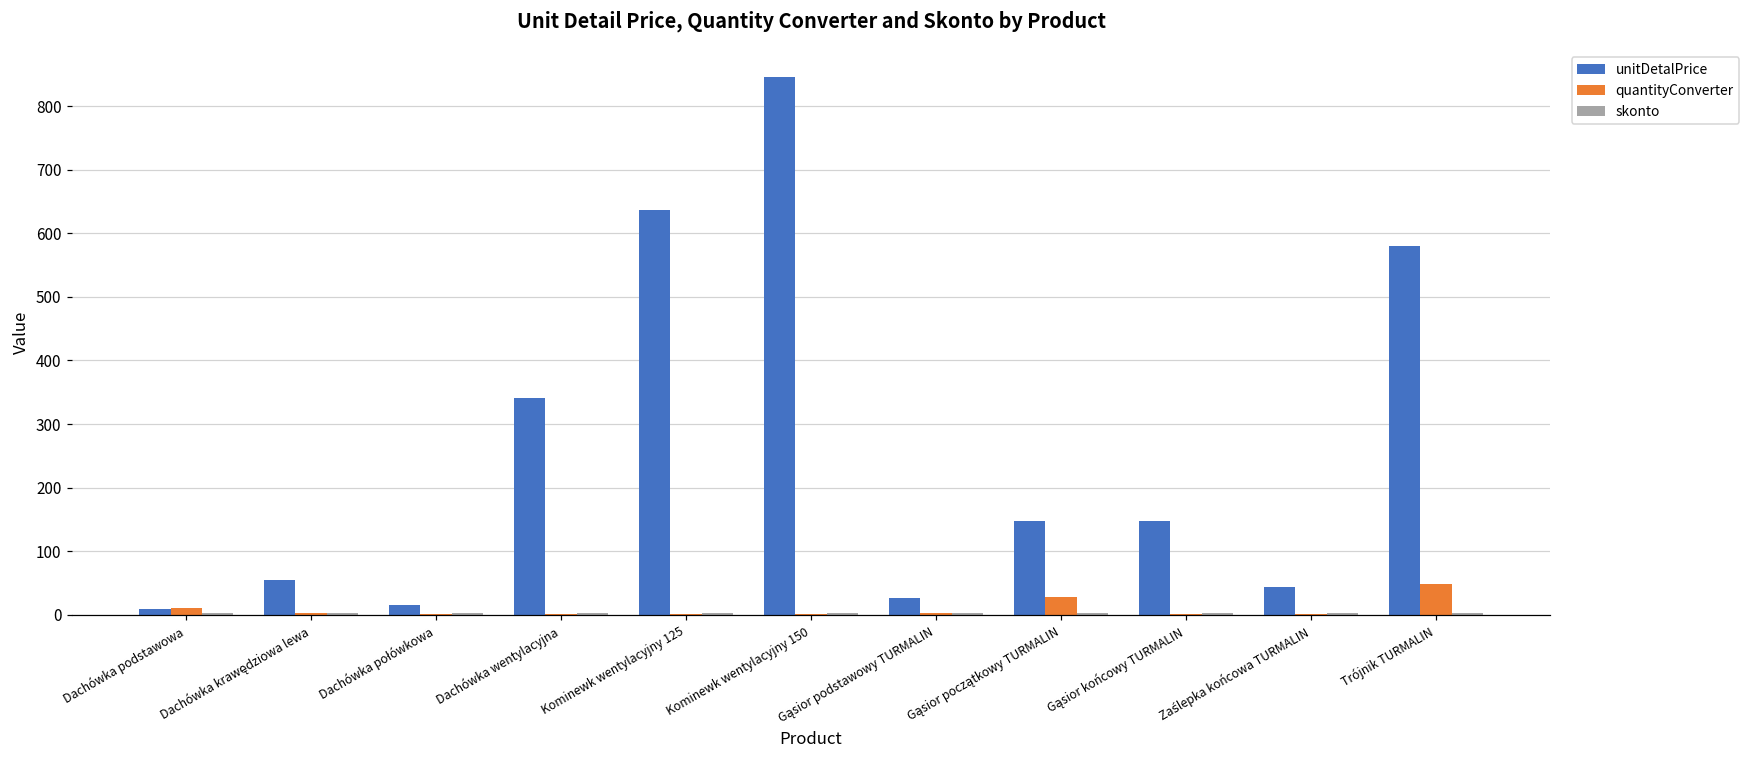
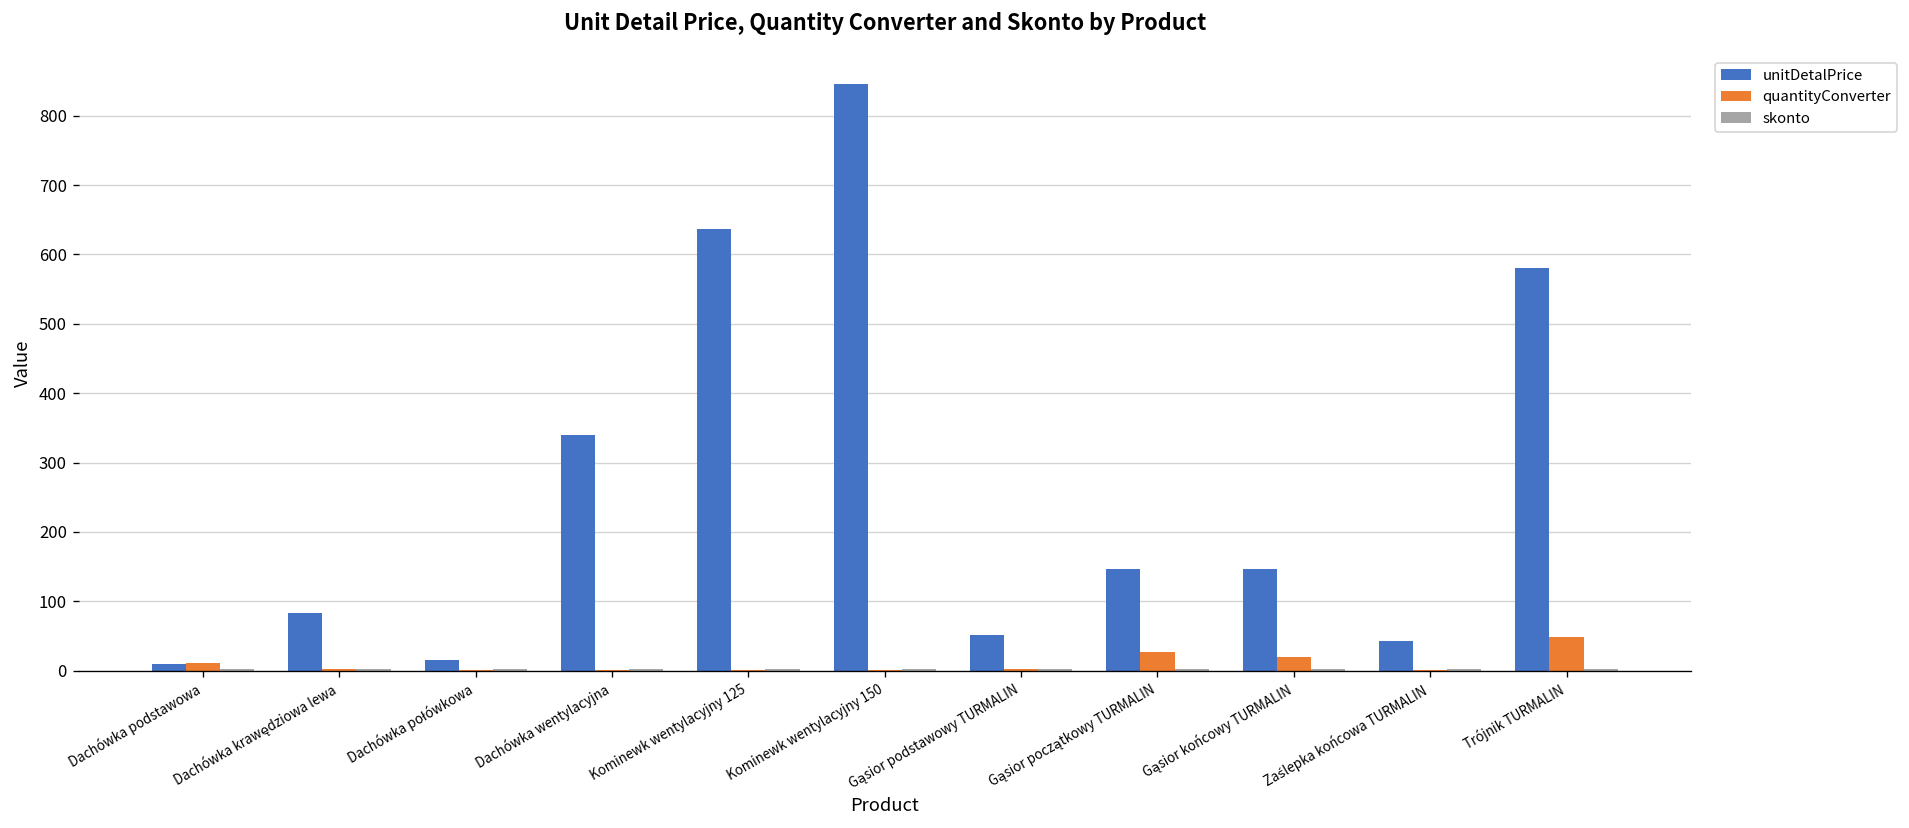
  {
    "unitDetalPrice": {
      "Dachówka podstawowa": 10,
-     "Dachówka krawędziowa lewa": 50,
+     "Dachówka krawędziowa lewa": 80,
      "Dachówka połówkowa": 20,
      "Dachówka wentylacyjna": 340,
      "Kominewk wentylacyjny 125": 640,
      "Kominewk wentylacyjny 150": 850,
-     "Gąsior podstawowy TURMALIN": 30,
+     "Gąsior podstawowy TURMALIN": 50,
      "Gąsior początkowy TURMALIN": 150,
      "Gąsior końcowy TURMALIN": 150,
      "Zaślepka końcowa TURMALIN": 40,
      "Trójnik TURMALIN": 580
    },
    "quantityConverter": {
      "Dachówka podstawowa": 10,
      "Gąsior początkowy TURMALIN": 30,
-     "Gąsior końcowy TURMALIN": 0,
+     "Gąsior końcowy TURMALIN": 20,
      "Trójnik TURMALIN": 50
    }
  }
